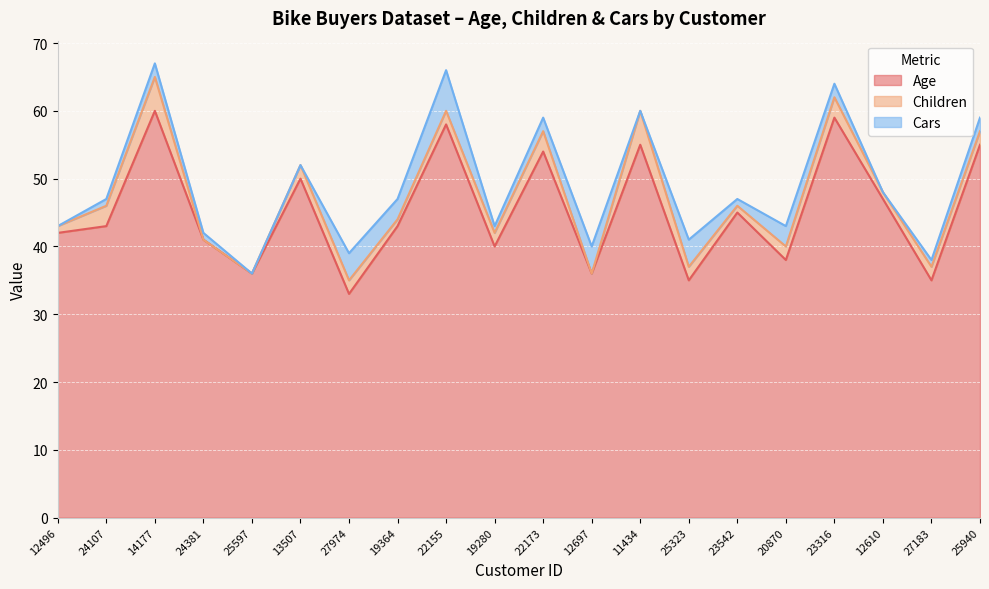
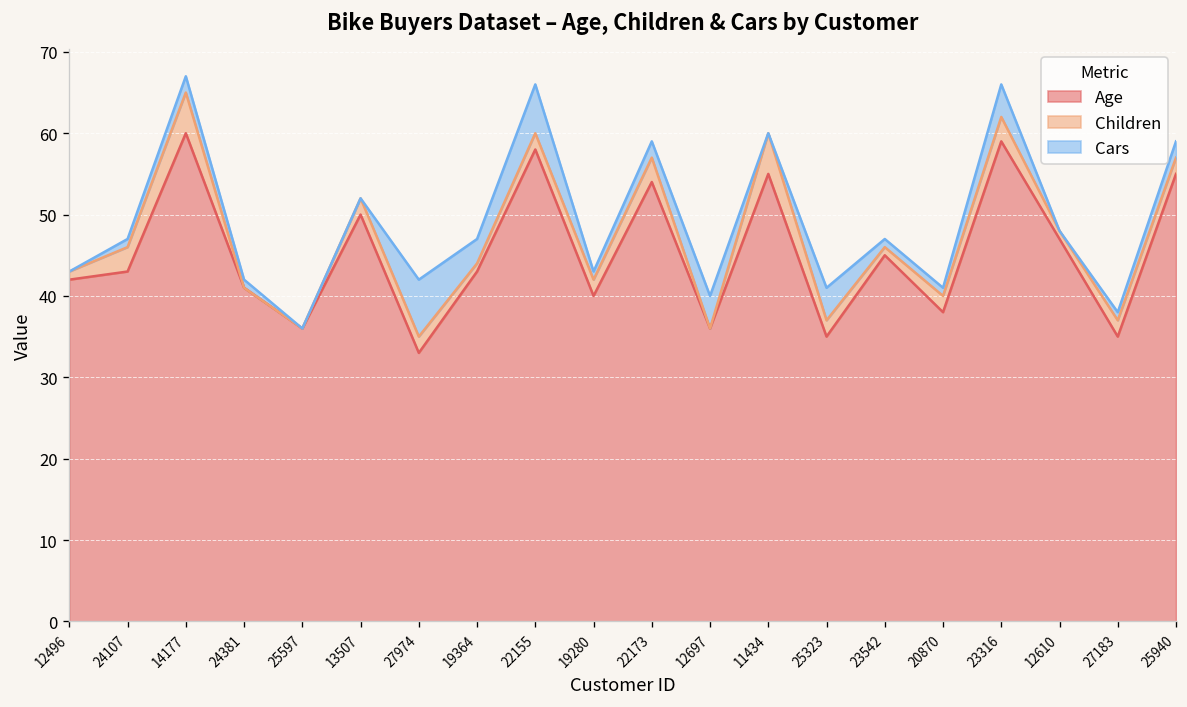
  {
    "Cars": {
      "24107": 1,
      "14177": 2,
      "24381": 1,
-     "27974": 4,
+     "27974": 7,
      "19364": 3,
      "22155": 6,
      "19280": 1,
      "22173": 2,
      "12697": 4,
      "25323": 4,
      "23542": 1,
-     "20870": 3,
-     "23316": 2,
+     "20870": 1,
+     "23316": 4,
      "27183": 1,
      "25940": 2
    }
  }
